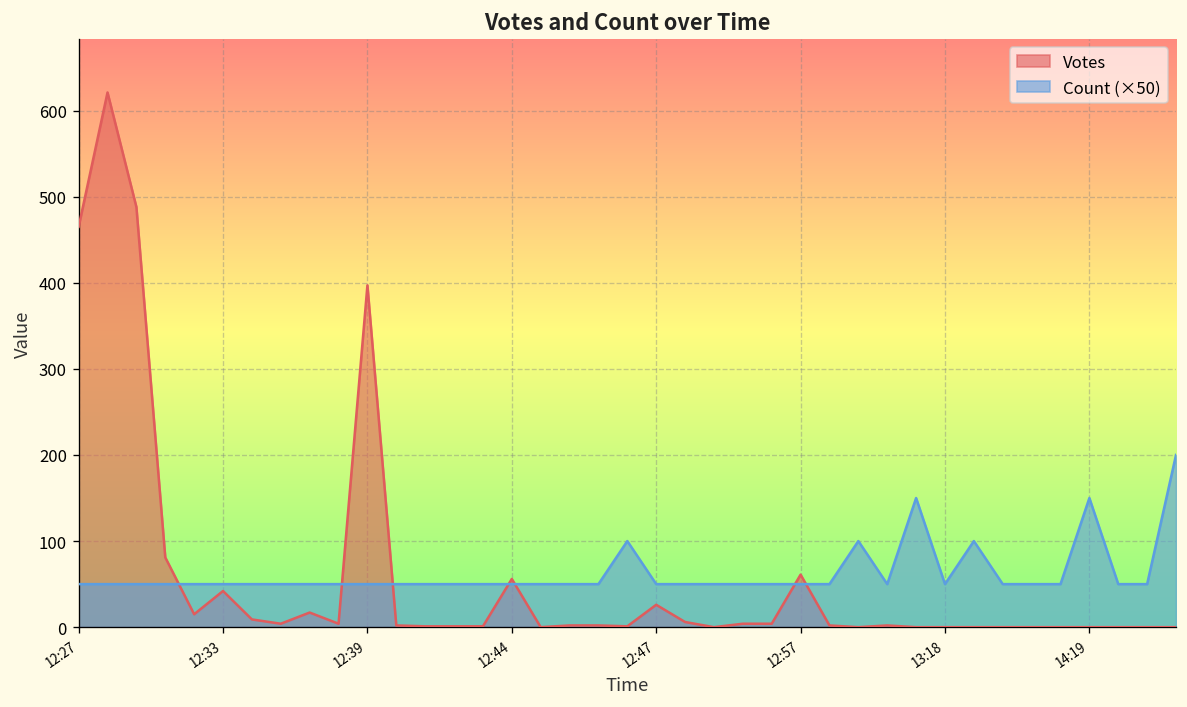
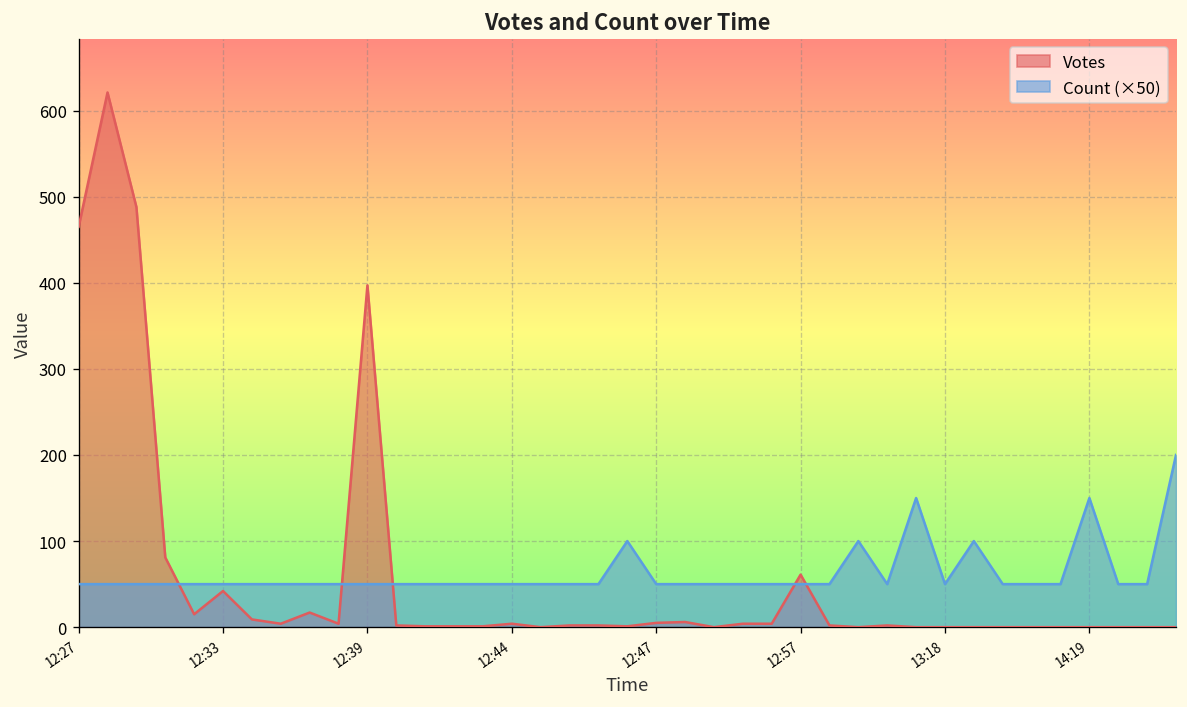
  {
    "Votes": {
      "12:27": 470,
      "12:33": 40,
      "12:39": 400,
-     "12:44": 60,
-     "12:47": 30,
+     "12:44": 0,
+     "12:47": 10,
      "12:57": 60,
      "13:18": 0,
      "14:19": 0
    },
    "Count (×50)": {
      "12:27": 50,
      "12:33": 50,
      "12:39": 50,
      "12:44": 50,
      "12:47": 50,
      "12:57": 50,
      "13:18": 50,
      "14:19": 150
    }
  }
